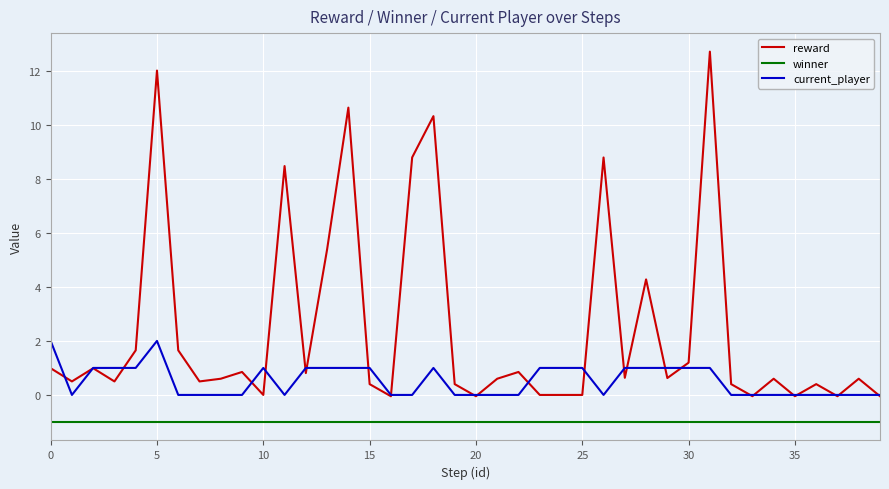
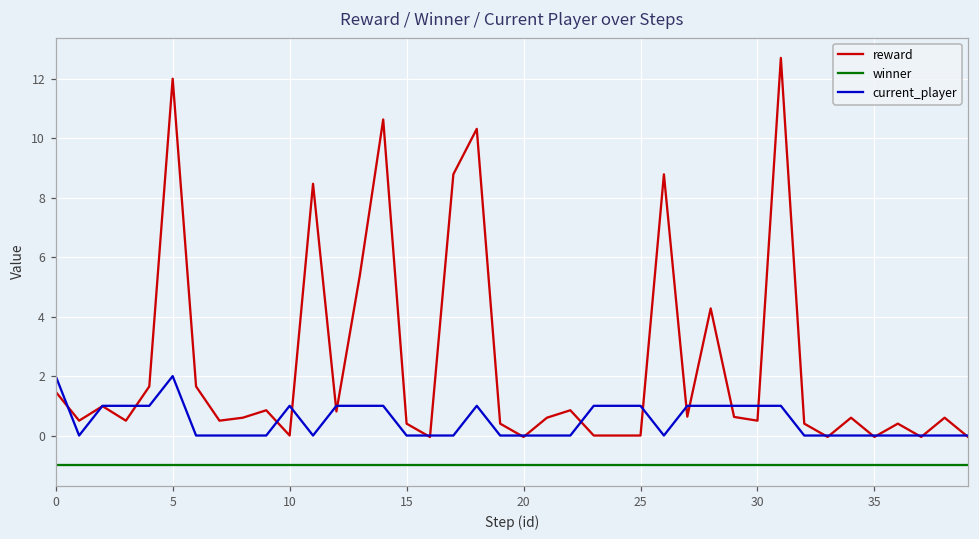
  {
    "reward": {
-     "0": 1.0,
+     "0": 1.5,
      "5": 12.0,
      "10": 0.0,
      "15": 0.4,
      "25": 0.0,
-     "30": 1.2
+     "30": 0.5
    },
    "winner": {
      "0": -1.0,
      "5": -1.0,
      "10": -1.0,
      "15": -1.0,
      "20": -1.0,
      "25": -1.0,
      "30": -1.0,
      "35": -1.0
    },
    "current_player": {
      "0": 2,
      "5": 2,
      "10": 1,
-     "15": 1,
+     "15": 0,
      "25": 1,
      "30": 1
    }
  }
